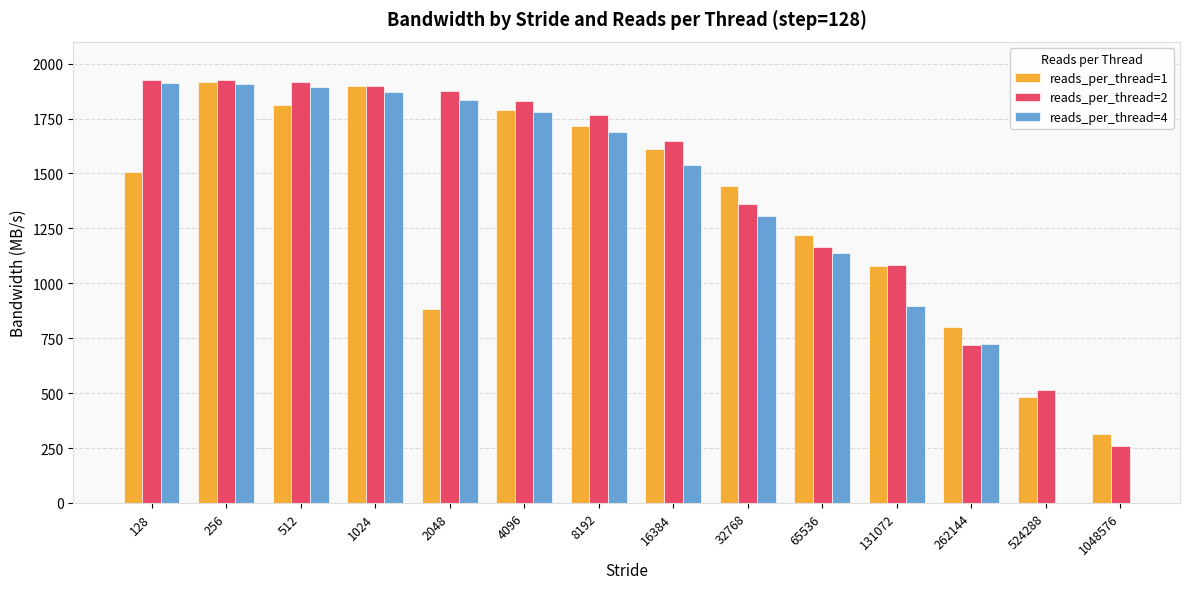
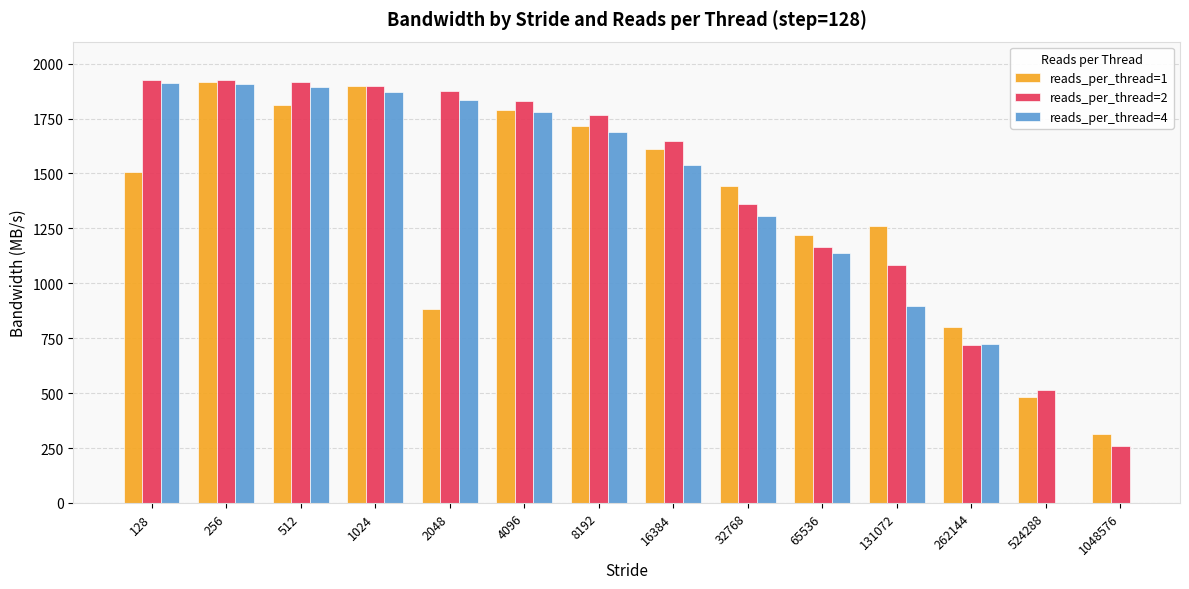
  {
    "reads_per_thread=1": {
      "128": 1510,
      "256": 1920,
      "512": 1810,
      "1024": 1900,
      "2048": 880,
      "4096": 1790,
      "8192": 1720,
      "16384": 1610,
      "32768": 1440,
      "65536": 1220,
-     "131072": 1080,
+     "131072": 1260,
      "262144": 800,
      "524288": 480,
      "1048576": 310
    },
    "reads_per_thread=2": {
      "128": 1920,
      "256": 1920,
      "512": 1920,
      "1024": 1900,
      "2048": 1870,
      "4096": 1830,
      "8192": 1760,
      "16384": 1650,
      "32768": 1360,
      "65536": 1170,
      "131072": 1080,
      "262144": 720,
      "524288": 510,
      "1048576": 260
    }
  }
